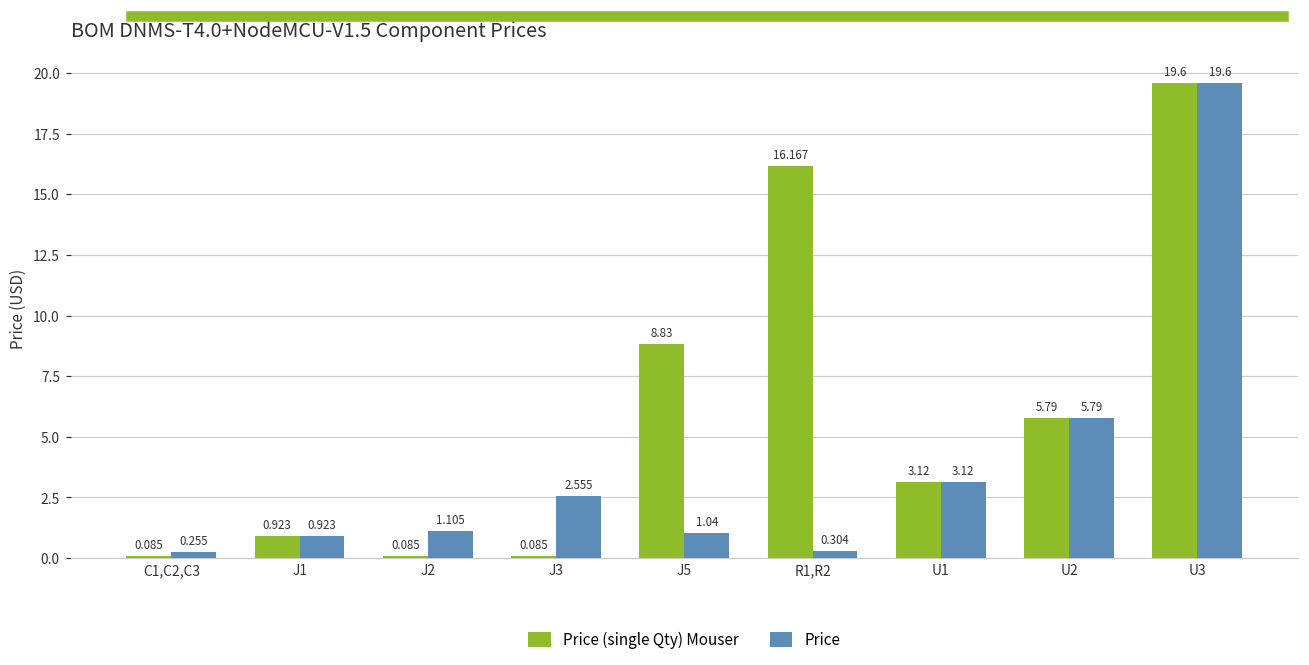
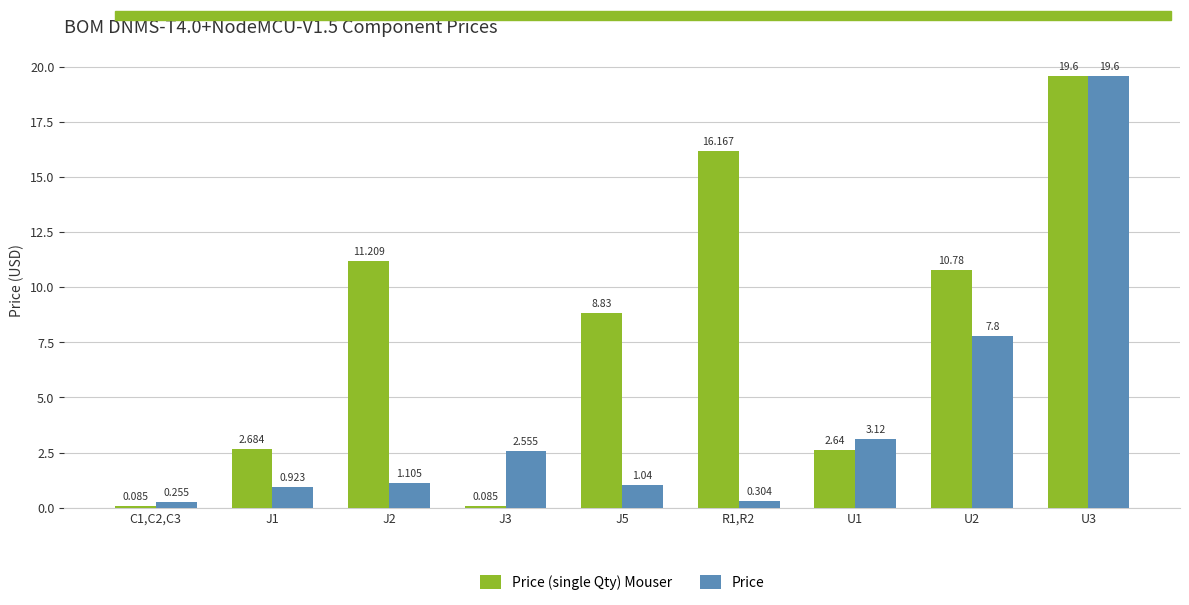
  {
    "Price (single Qty) Mouser": {
      "C1,C2,C3": 0.085,
-     "J1": 0.923,
-     "J2": 0.085,
+     "J1": 2.684,
+     "J2": 11.209,
      "J3": 0.085,
      "J5": 8.83,
      "R1,R2": 16.167,
-     "U1": 3.12,
-     "U2": 5.79,
+     "U1": 2.64,
+     "U2": 10.78,
      "U3": 19.6
    },
    "Price": {
      "C1,C2,C3": 0.255,
      "J1": 0.923,
      "J2": 1.105,
      "J3": 2.555,
      "J5": 1.04,
      "R1,R2": 0.304,
      "U1": 3.12,
-     "U2": 5.79,
+     "U2": 7.8,
      "U3": 19.6
    }
  }
